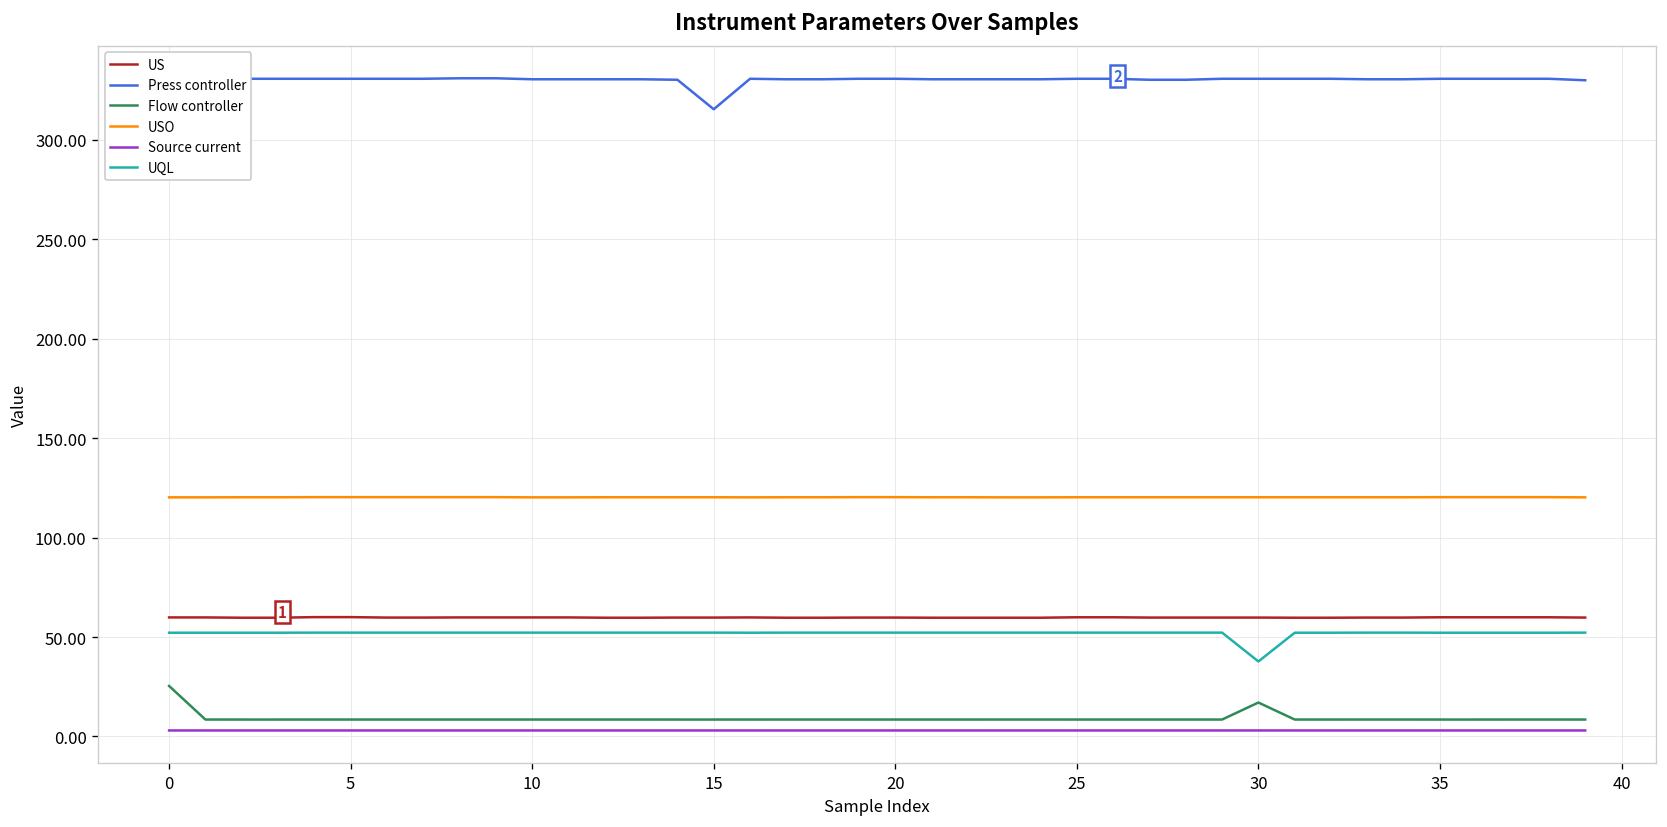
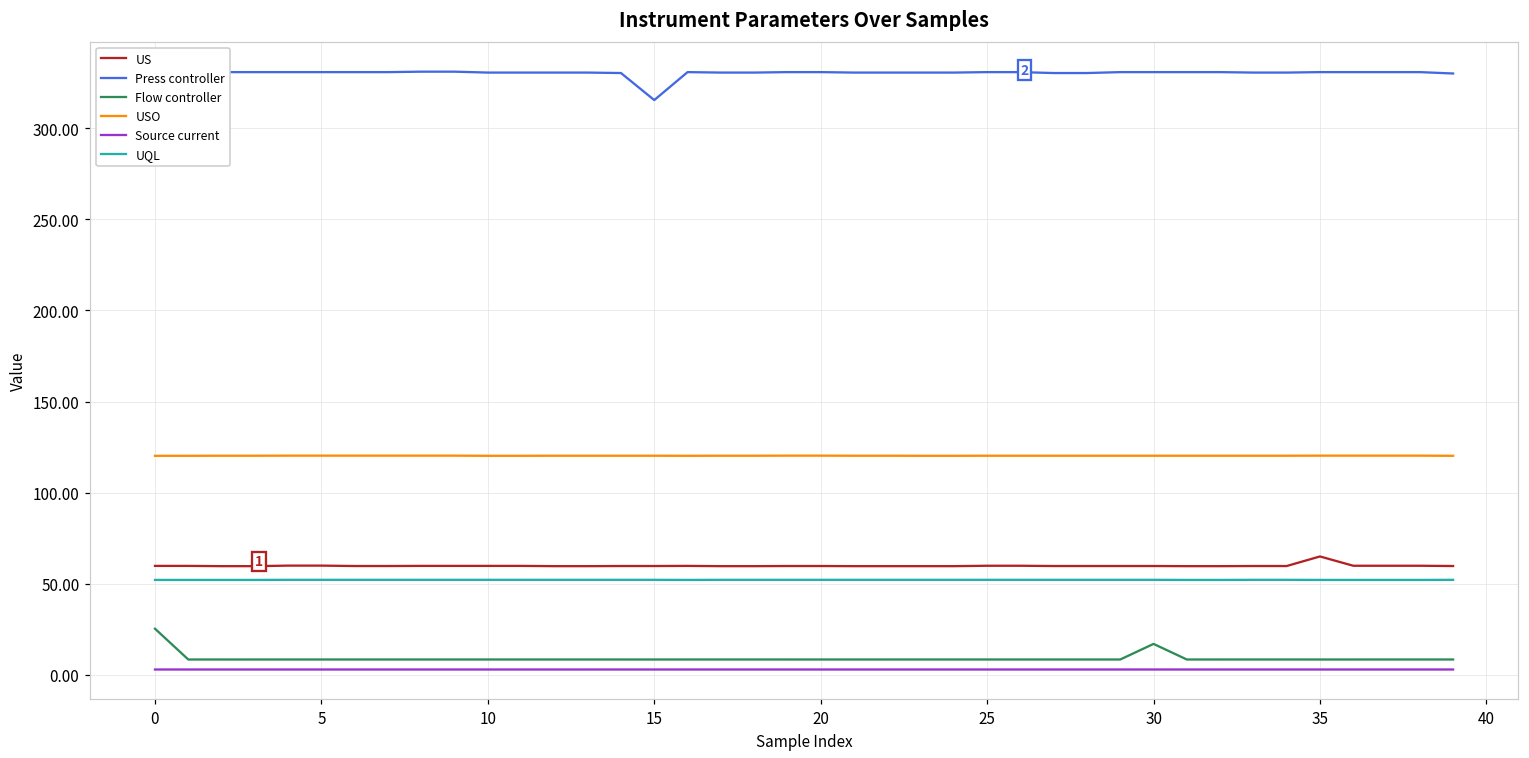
  {
    "US": {
      "0": 60,
      "5": 60,
      "10": 60,
      "15": 60,
      "20": 60,
      "25": 60,
      "30": 60,
-     "35": 60
+     "35": 65
    },
    "Press controller": {
      "5": 331,
      "10": 331,
      "15": 315,
      "20": 331,
      "25": 331,
      "30": 331,
      "35": 331
    },
    "Flow controller": {
      "0": 25,
      "5": 8,
      "10": 8,
      "15": 8,
      "20": 8,
      "25": 8,
      "30": 17,
      "35": 8
    },
    "USO": {
      "0": 120,
      "5": 120,
      "10": 120,
      "15": 120,
      "20": 120,
      "25": 120,
      "30": 120,
      "35": 120
    },
    "Source current": {
      "0": 3,
      "5": 3,
      "10": 3,
      "15": 3,
      "20": 3,
      "25": 3,
      "30": 3,
      "35": 3
    },
    "UQL": {
      "0": 52,
      "5": 52,
      "10": 52,
      "15": 52,
      "20": 52,
      "25": 52,
-     "30": 38,
+     "30": 52,
      "35": 52
    }
  }
